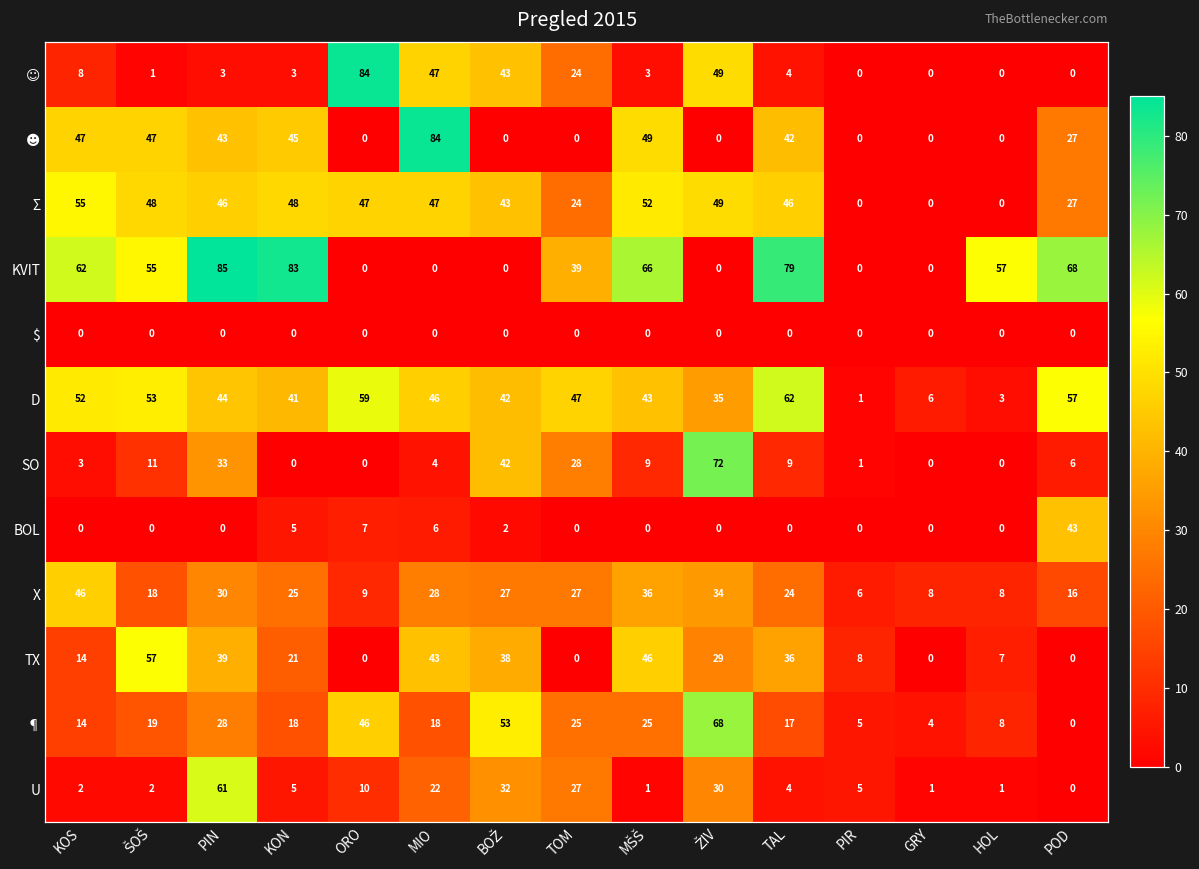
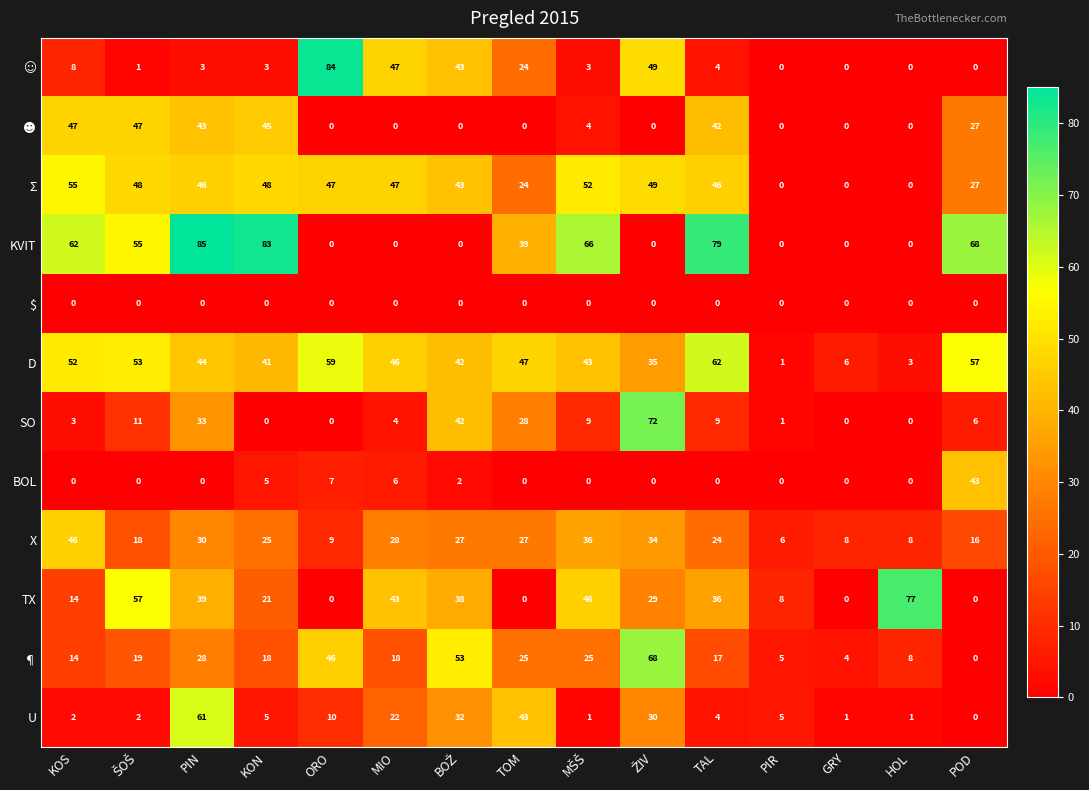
  {
    "☺": {
      "KOS": 8,
      "ŠOŠ": 1,
      "PIN": 3,
      "KON": 3,
      "ORO": 84,
      "MIO": 47,
      "BOŽ": 43,
      "TOM": 24,
      "MŠŠ": 3,
      "ŽIV": 49,
      "TAL": 4,
      "PIR": 0,
      "GRY": 0,
      "HOL": 0,
      "POD": 0
    },
    "☻": {
      "KOS": 47,
      "ŠOŠ": 47,
      "PIN": 43,
      "KON": 45,
      "ORO": 0,
-     "MIO": 84,
+     "MIO": 0,
      "BOŽ": 0,
      "TOM": 0,
-     "MŠŠ": 49,
+     "MŠŠ": 4,
      "ŽIV": 0,
      "TAL": 42,
      "PIR": 0,
      "GRY": 0,
      "HOL": 0,
      "POD": 27
    },
    "Σ": {
      "KOS": 55,
      "ŠOŠ": 48,
      "PIN": 46,
      "KON": 48,
      "ORO": 47,
      "MIO": 47,
      "BOŽ": 43,
      "TOM": 24,
      "MŠŠ": 52,
      "ŽIV": 49,
      "TAL": 46,
      "PIR": 0,
      "GRY": 0,
      "HOL": 0,
      "POD": 27
    },
    "KVIT": {
      "KOS": 62,
      "ŠOŠ": 55,
      "PIN": 85,
      "KON": 83,
      "ORO": 0,
      "MIO": 0,
      "BOŽ": 0,
      "TOM": 39,
      "MŠŠ": 66,
      "ŽIV": 0,
      "TAL": 79,
      "PIR": 0,
      "GRY": 0,
-     "HOL": 57,
+     "HOL": 0,
      "POD": 68
    },
    "$": {
      "KOS": 0,
      "ŠOŠ": 0,
      "PIN": 0,
      "KON": 0,
      "ORO": 0,
      "MIO": 0,
      "BOŽ": 0,
      "TOM": 0,
      "MŠŠ": 0,
      "ŽIV": 0,
      "TAL": 0,
      "PIR": 0,
      "GRY": 0,
      "HOL": 0,
      "POD": 0
    },
    "D": {
      "KOS": 52,
      "ŠOŠ": 53,
      "PIN": 44,
      "KON": 41,
      "ORO": 59,
      "MIO": 46,
      "BOŽ": 42,
      "TOM": 47,
      "MŠŠ": 43,
      "ŽIV": 35,
      "TAL": 62,
      "PIR": 1,
      "GRY": 6,
      "HOL": 3,
      "POD": 57
    },
    "SO": {
      "KOS": 3,
      "ŠOŠ": 11,
      "PIN": 33,
      "KON": 0,
      "ORO": 0,
      "MIO": 4,
      "BOŽ": 42,
      "TOM": 28,
      "MŠŠ": 9,
      "ŽIV": 72,
      "TAL": 9,
      "PIR": 1,
      "GRY": 0,
      "HOL": 0,
      "POD": 6
    },
    "BOL": {
      "KOS": 0,
      "ŠOŠ": 0,
      "PIN": 0,
      "KON": 5,
      "ORO": 7,
      "MIO": 6,
      "BOŽ": 2,
      "TOM": 0,
      "MŠŠ": 0,
      "ŽIV": 0,
      "TAL": 0,
      "PIR": 0,
      "GRY": 0,
      "HOL": 0,
      "POD": 43
    },
    "X": {
      "KOS": 46,
      "ŠOŠ": 18,
      "PIN": 30,
      "KON": 25,
      "ORO": 9,
      "MIO": 28,
      "BOŽ": 27,
      "TOM": 27,
      "MŠŠ": 36,
      "ŽIV": 34,
      "TAL": 24,
      "PIR": 6,
      "GRY": 8,
      "HOL": 8,
      "POD": 16
    },
    "TX": {
      "KOS": 14,
      "ŠOŠ": 57,
      "PIN": 39,
      "KON": 21,
      "ORO": 0,
      "MIO": 43,
      "BOŽ": 38,
      "TOM": 0,
      "MŠŠ": 46,
      "ŽIV": 29,
      "TAL": 36,
      "PIR": 8,
      "GRY": 0,
-     "HOL": 7,
+     "HOL": 77,
      "POD": 0
    },
    "¶": {
      "KOS": 14,
      "ŠOŠ": 19,
      "PIN": 28,
      "KON": 18,
      "ORO": 46,
      "MIO": 18,
      "BOŽ": 53,
      "TOM": 25,
      "MŠŠ": 25,
      "ŽIV": 68,
      "TAL": 17,
      "PIR": 5,
      "GRY": 4,
      "HOL": 8,
      "POD": 0
    },
    "U": {
      "KOS": 2,
      "ŠOŠ": 2,
      "PIN": 61,
      "KON": 5,
      "ORO": 10,
      "MIO": 22,
      "BOŽ": 32,
-     "TOM": 27,
+     "TOM": 43,
      "MŠŠ": 1,
      "ŽIV": 30,
      "TAL": 4,
      "PIR": 5,
      "GRY": 1,
      "HOL": 1,
      "POD": 0
    }
  }
